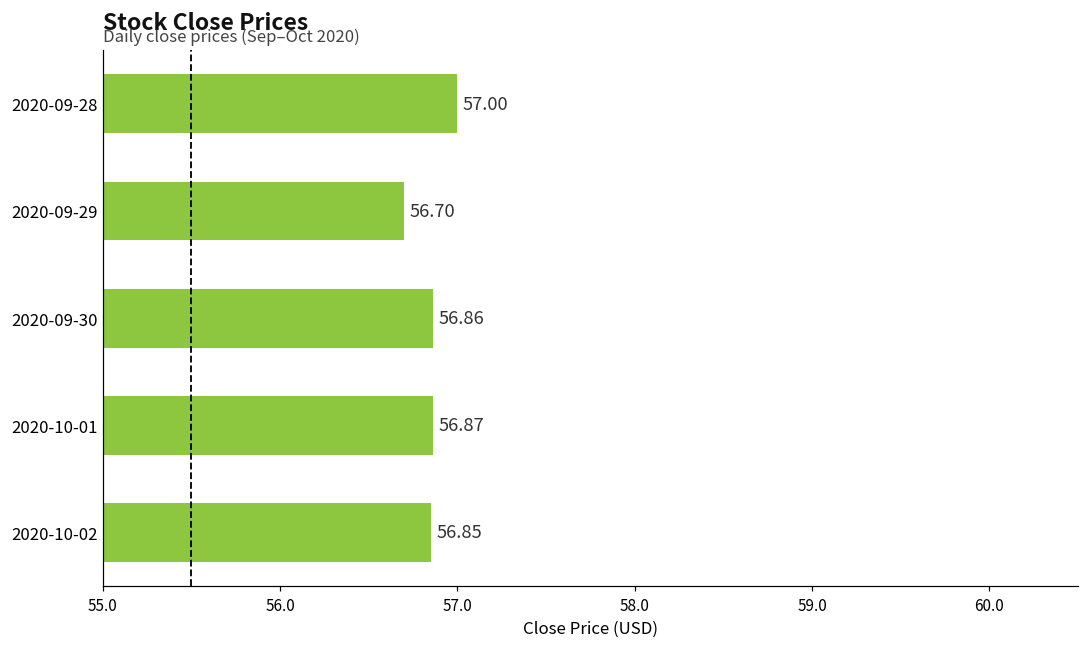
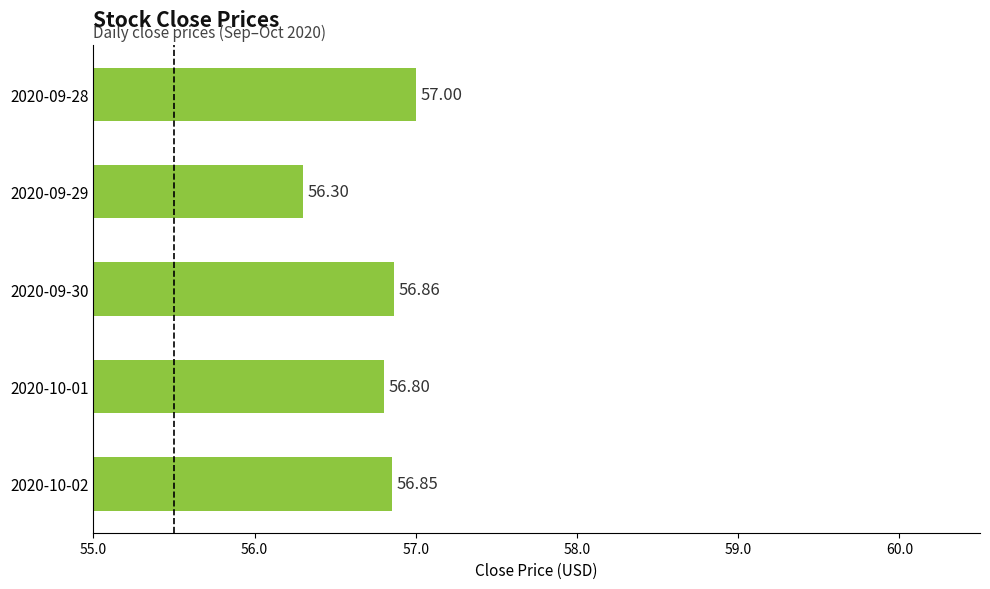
  {
    "2020-09-28": 57.00,
-   "2020-09-29": 56.70,
+   "2020-09-29": 56.30,
    "2020-09-30": 56.86,
-   "2020-10-01": 56.87,
+   "2020-10-01": 56.80,
    "2020-10-02": 56.85
  }
